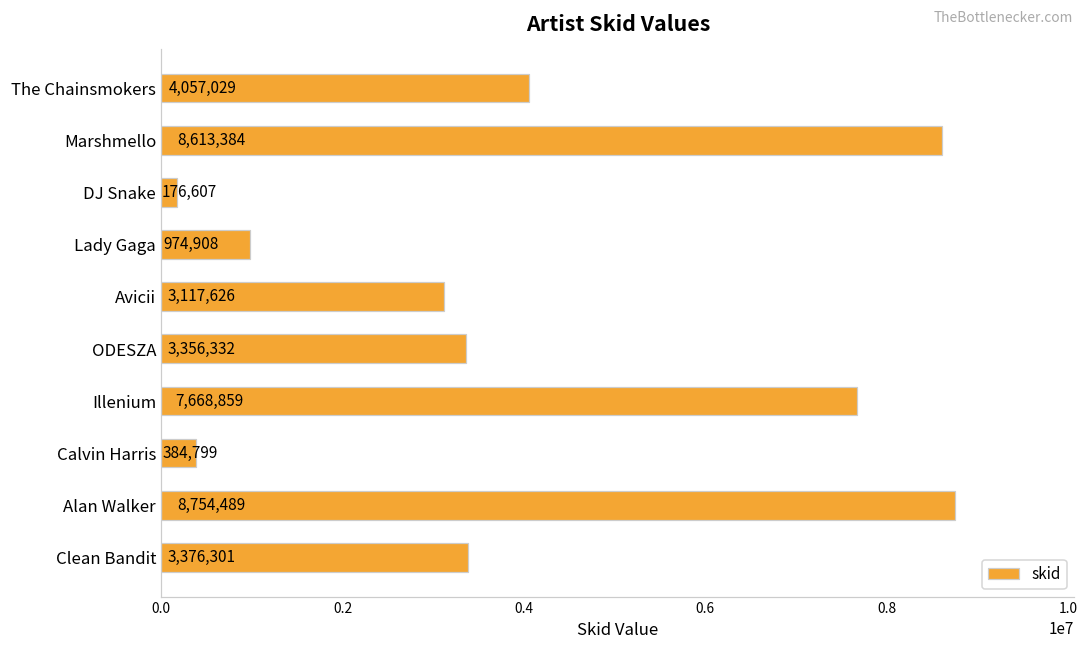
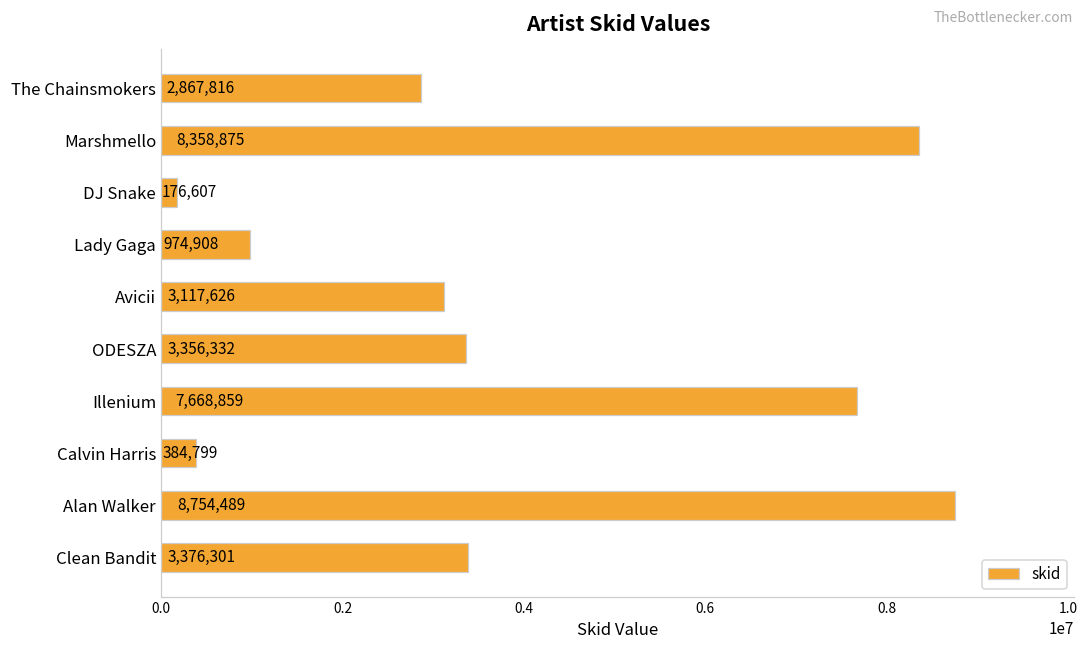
  {
-   "The Chainsmokers": "4,057,029",
-   "Marshmello": "8,613,384",
+   "The Chainsmokers": "2,867,816",
+   "Marshmello": "8,358,875",
    "DJ Snake": "176,607",
    "Lady Gaga": "974,908",
    "Avicii": "3,117,626",
    "ODESZA": "3,356,332",
    "Illenium": "7,668,859",
    "Calvin Harris": "384,799",
    "Alan Walker": "8,754,489",
    "Clean Bandit": "3,376,301"
  }
